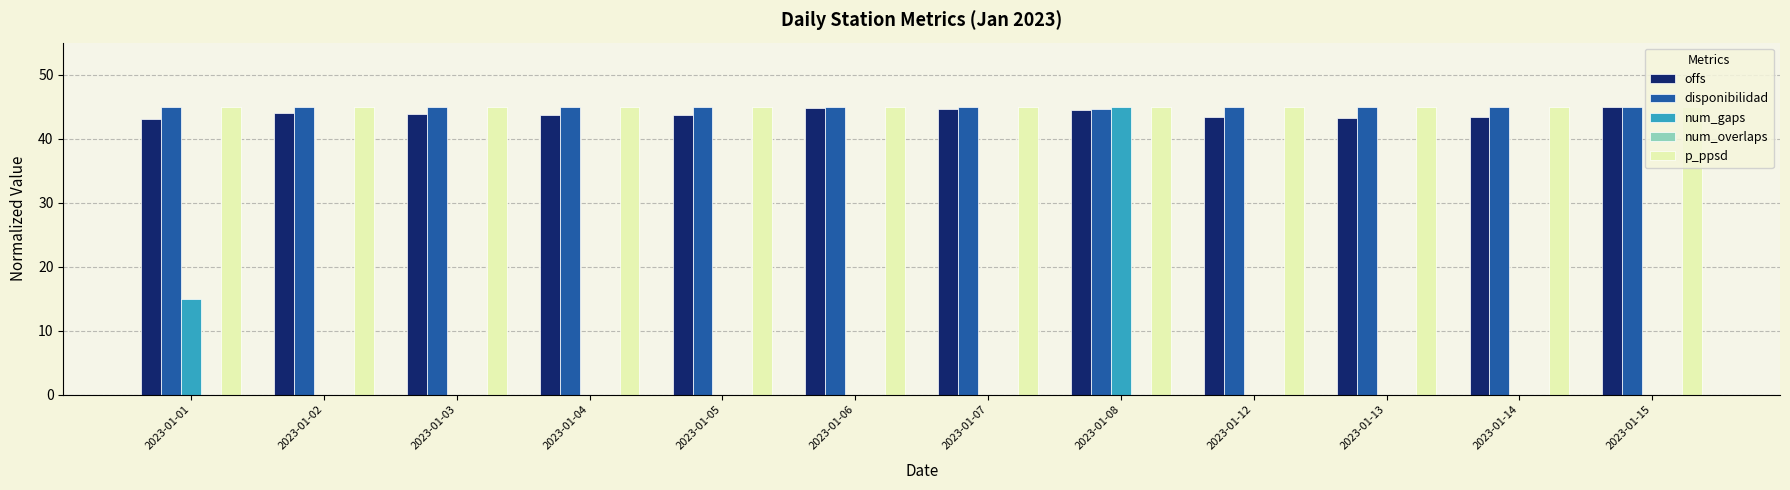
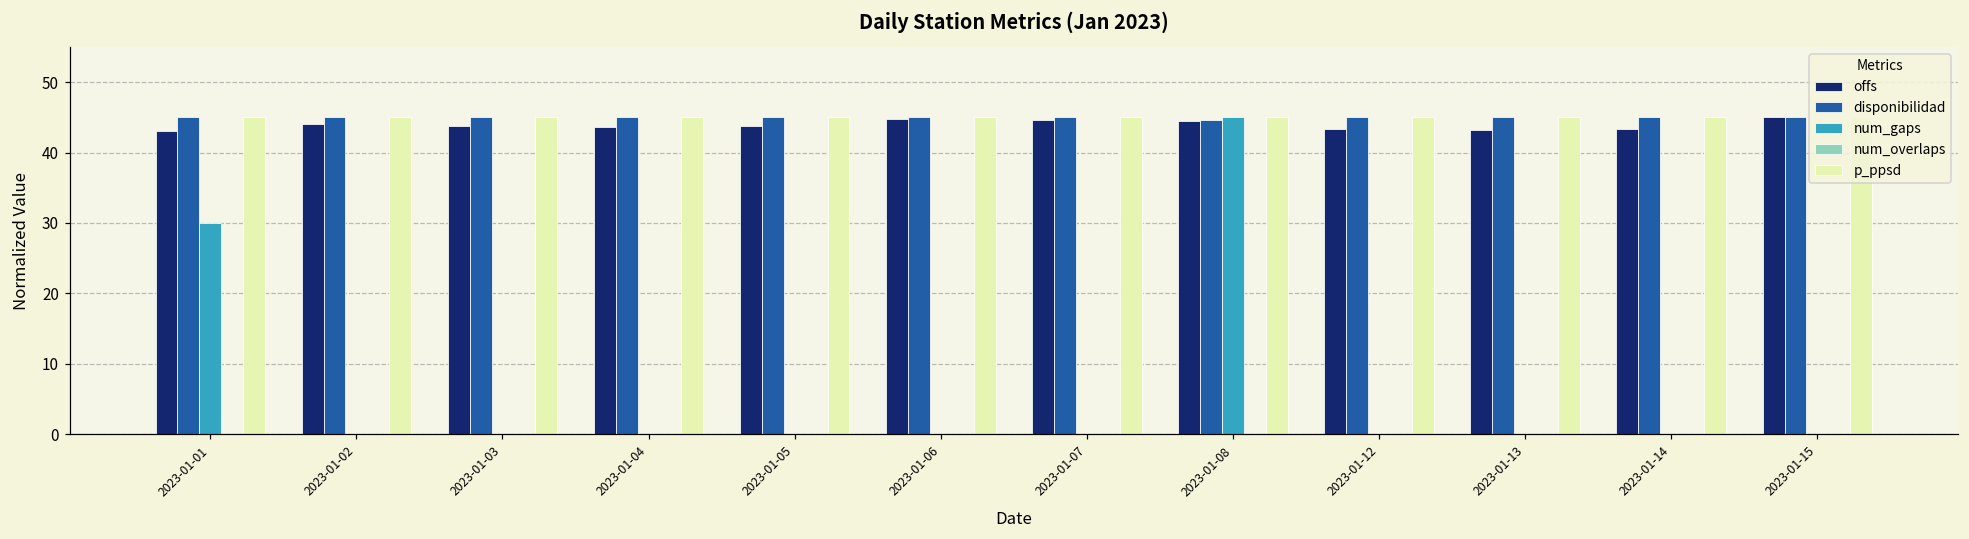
  {
    "offs": {
      "2023-01-01": 43,
      "2023-01-02": 44,
      "2023-01-03": 44,
      "2023-01-04": 44,
      "2023-01-05": 44,
      "2023-01-06": 45,
      "2023-01-07": 45,
      "2023-01-08": 44,
      "2023-01-12": 43,
      "2023-01-13": 43,
      "2023-01-14": 43,
      "2023-01-15": 45
    },
    "disponibilidad": {
      "2023-01-01": 45,
      "2023-01-02": 45,
      "2023-01-03": 45,
      "2023-01-04": 45,
      "2023-01-05": 45,
      "2023-01-06": 45,
      "2023-01-07": 45,
      "2023-01-08": 45,
      "2023-01-12": 45,
      "2023-01-13": 45,
      "2023-01-14": 45,
      "2023-01-15": 45
    },
    "num_gaps": {
-     "2023-01-01": 15,
+     "2023-01-01": 30,
      "2023-01-02": 0,
      "2023-01-03": 0,
      "2023-01-04": 0,
      "2023-01-05": 0,
      "2023-01-06": 0,
      "2023-01-07": 0,
      "2023-01-08": 45,
      "2023-01-12": 0,
      "2023-01-13": 0,
      "2023-01-14": 0,
      "2023-01-15": 0
    },
    "num_overlaps": {
      "2023-01-01": 0,
      "2023-01-02": 0,
      "2023-01-03": 0,
      "2023-01-04": 0,
      "2023-01-05": 0,
      "2023-01-06": 0,
      "2023-01-07": 0,
      "2023-01-08": 0,
      "2023-01-12": 0,
      "2023-01-13": 0,
      "2023-01-14": 0,
      "2023-01-15": 0
    },
    "p_ppsd": {
      "2023-01-01": 45,
      "2023-01-02": 45,
      "2023-01-03": 45,
      "2023-01-04": 45,
      "2023-01-05": 45,
      "2023-01-06": 45,
      "2023-01-07": 45,
      "2023-01-08": 45,
      "2023-01-12": 45,
      "2023-01-13": 45,
      "2023-01-14": 45
    }
  }
